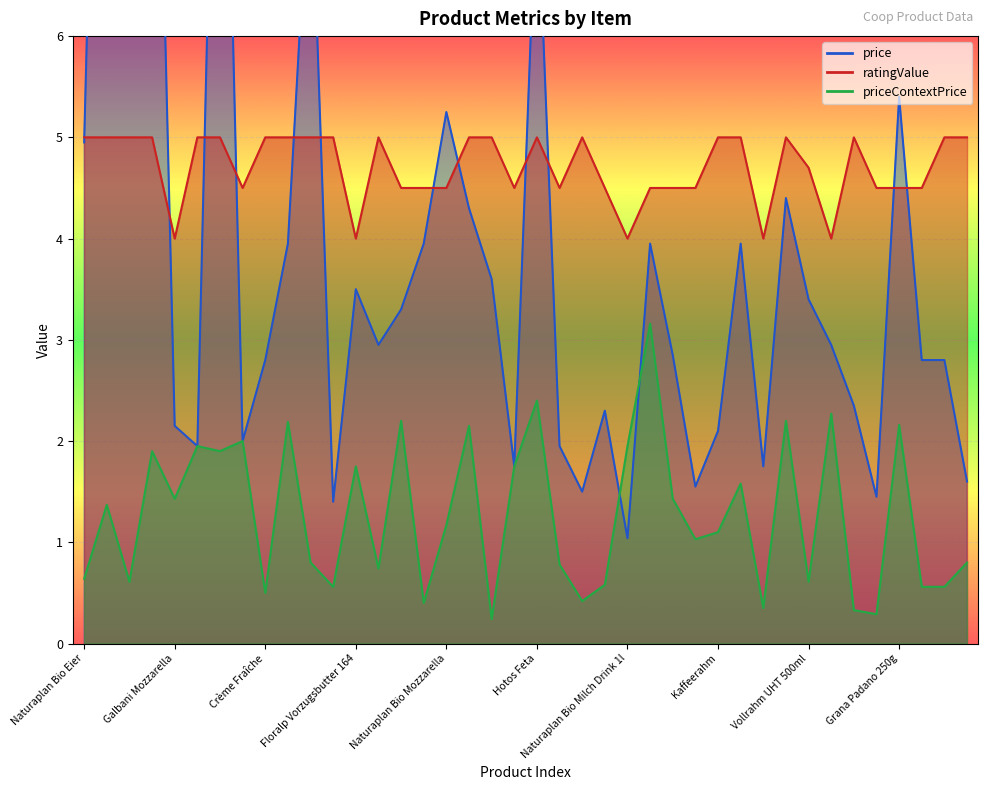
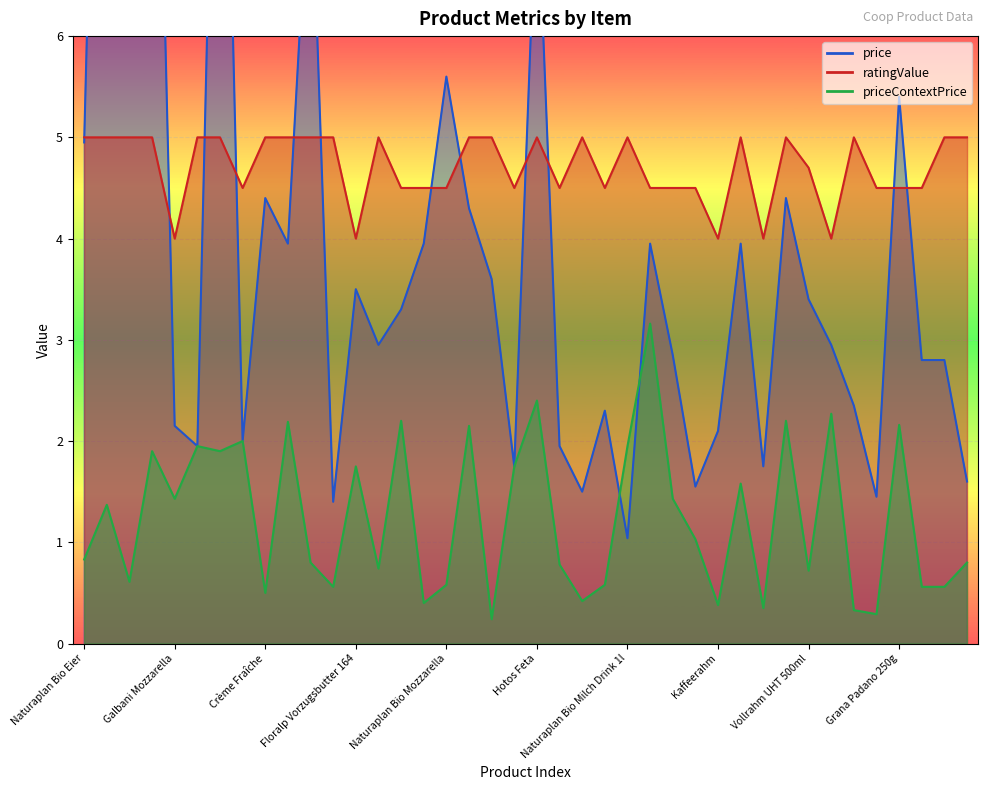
  {
    "price": {
      "Naturaplan Bio Eier": 4.95,
      "Galbani Mozzarella": 2.15,
-     "Crème Fraîche": 2.8,
+     "Crème Fraîche": 4.4,
      "Floralp Vorzugsbutter 164": 3.50,
-     "Naturaplan Bio Mozzarella": 5.25,
+     "Naturaplan Bio Mozzarella": 5.60,
      "Naturaplan Bio Milch Drink 1l": 1.04,
      "Kaffeerahm": 2.10,
      "Vollrahm UHT 500ml": 3.40
    },
    "ratingValue": {
      "Naturaplan Bio Eier": 5,
      "Galbani Mozzarella": 4,
      "Crème Fraîche": 5,
      "Floralp Vorzugsbutter 164": 4,
      "Naturaplan Bio Mozzarella": 4.50,
      "Hotos Feta": 5,
-     "Naturaplan Bio Milch Drink 1l": 4,
-     "Kaffeerahm": 5,
+     "Naturaplan Bio Milch Drink 1l": 5,
+     "Kaffeerahm": 4,
      "Vollrahm UHT 500ml": 4.70,
      "Grana Padano 250g": 4.50
    },
    "priceContextPrice": {
-     "Naturaplan Bio Eier": 0.64,
+     "Naturaplan Bio Eier": 0.83,
      "Galbani Mozzarella": 1.43,
      "Crème Fraîche": 0.50,
      "Floralp Vorzugsbutter 164": 1.75,
-     "Naturaplan Bio Mozzarella": 1.17,
+     "Naturaplan Bio Mozzarella": 0.58,
      "Hotos Feta": 2.40,
      "Naturaplan Bio Milch Drink 1l": 1.95,
-     "Kaffeerahm": 1.10,
-     "Vollrahm UHT 500ml": 0.61,
+     "Kaffeerahm": 0.38,
+     "Vollrahm UHT 500ml": 0.72,
      "Grana Padano 250g": 2.16
    }
  }
